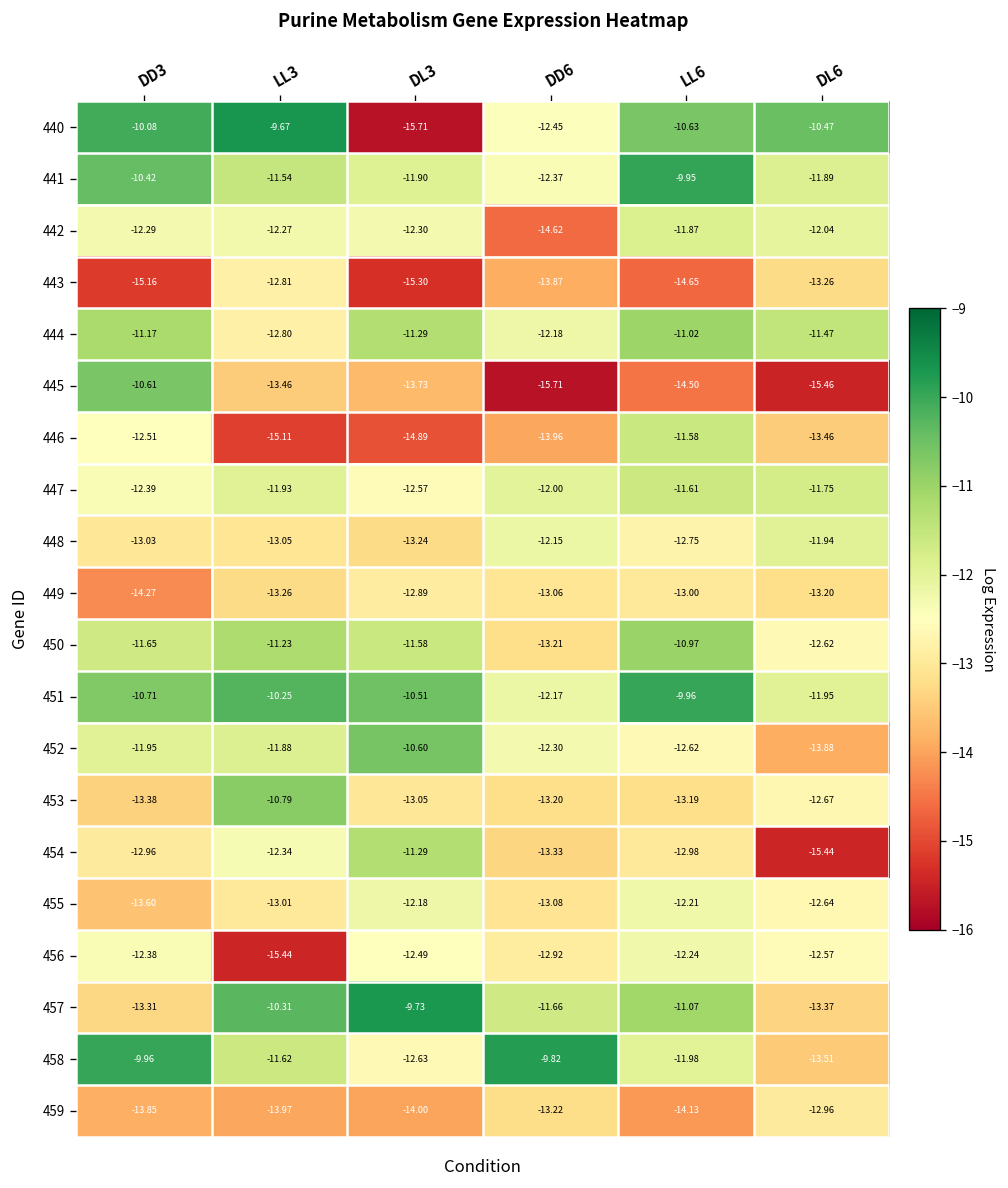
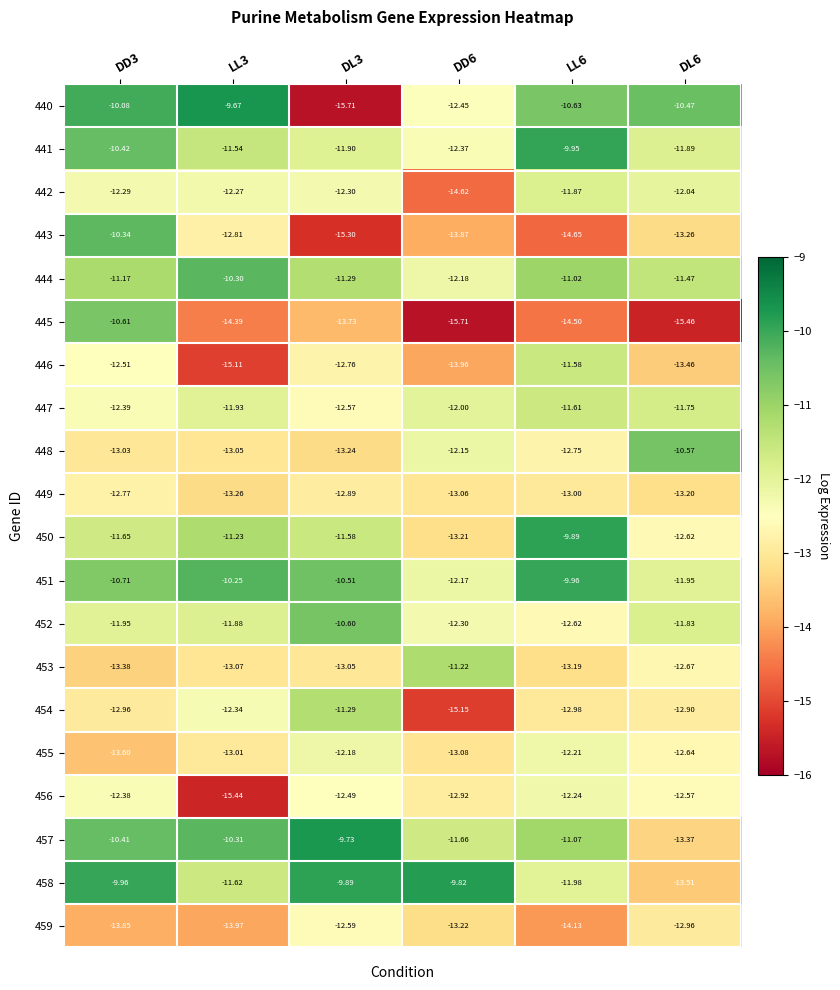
  {
    "440": {
      "DD3": -10.08,
      "LL3": -9.67,
      "DL3": -15.71,
      "DD6": -12.45,
      "LL6": -10.63,
      "DL6": -10.47
    },
    "441": {
      "DD3": -10.42,
      "LL3": -11.54,
      "DL3": -11.90,
      "DD6": -12.37,
      "LL6": -9.95,
      "DL6": -11.89
    },
    "442": {
      "DD3": -12.29,
      "LL3": -12.27,
      "DL3": -12.30,
      "DD6": -14.62,
      "LL6": -11.87,
      "DL6": -12.04
    },
    "443": {
-     "DD3": -15.16,
+     "DD3": -10.34,
      "LL3": -12.81,
      "DL3": -15.30,
      "DD6": -13.87,
      "LL6": -14.65,
      "DL6": -13.26
    },
    "444": {
      "DD3": -11.17,
-     "LL3": -12.80,
+     "LL3": -10.30,
      "DL3": -11.29,
      "DD6": -12.18,
      "LL6": -11.02,
      "DL6": -11.47
    },
    "445": {
      "DD3": -10.61,
-     "LL3": -13.46,
+     "LL3": -14.39,
      "DL3": -13.73,
      "DD6": -15.71,
      "LL6": -14.50,
      "DL6": -15.46
    },
    "446": {
      "DD3": -12.51,
      "LL3": -15.11,
-     "DL3": -14.89,
+     "DL3": -12.76,
      "DD6": -13.96,
      "LL6": -11.58,
      "DL6": -13.46
    },
    "447": {
      "DD3": -12.39,
      "LL3": -11.93,
      "DL3": -12.57,
      "DD6": -12.00,
      "LL6": -11.61,
      "DL6": -11.75
    },
    "448": {
      "DD3": -13.03,
      "LL3": -13.05,
      "DL3": -13.24,
      "DD6": -12.15,
      "LL6": -12.75,
-     "DL6": -11.94
+     "DL6": -10.57
    },
    "449": {
-     "DD3": -14.27,
+     "DD3": -12.77,
      "LL3": -13.26,
      "DL3": -12.89,
      "DD6": -13.06,
      "LL6": -13.00,
      "DL6": -13.20
    },
    "450": {
      "DD3": -11.65,
      "LL3": -11.23,
      "DL3": -11.58,
      "DD6": -13.21,
-     "LL6": -10.97,
+     "LL6": -9.89,
      "DL6": -12.62
    },
    "451": {
      "DD3": -10.71,
      "LL3": -10.25,
      "DL3": -10.51,
      "DD6": -12.17,
      "LL6": -9.96,
      "DL6": -11.95
    },
    "452": {
      "DD3": -11.95,
      "LL3": -11.88,
      "DL3": -10.60,
      "DD6": -12.30,
      "LL6": -12.62,
-     "DL6": -13.88
+     "DL6": -11.83
    },
    "453": {
      "DD3": -13.38,
-     "LL3": -10.79,
+     "LL3": -13.07,
      "DL3": -13.05,
-     "DD6": -13.20,
+     "DD6": -11.22,
      "LL6": -13.19,
      "DL6": -12.67
    },
    "454": {
      "DD3": -12.96,
      "LL3": -12.34,
      "DL3": -11.29,
-     "DD6": -13.33,
+     "DD6": -15.15,
      "LL6": -12.98,
-     "DL6": -15.44
+     "DL6": -12.90
    },
    "455": {
      "DD3": -13.60,
      "LL3": -13.01,
      "DL3": -12.18,
      "DD6": -13.08,
      "LL6": -12.21,
      "DL6": -12.64
    },
    "456": {
      "DD3": -12.38,
      "LL3": -15.44,
      "DL3": -12.49,
      "DD6": -12.92,
      "LL6": -12.24,
      "DL6": -12.57
    },
    "457": {
-     "DD3": -13.31,
+     "DD3": -10.41,
      "LL3": -10.31,
      "DL3": -9.73,
      "DD6": -11.66,
      "LL6": -11.07,
      "DL6": -13.37
    },
    "458": {
      "DD3": -9.96,
      "LL3": -11.62,
-     "DL3": -12.63,
+     "DL3": -9.89,
      "DD6": -9.82,
      "LL6": -11.98,
      "DL6": -13.51
    },
    "459": {
      "DD3": -13.85,
      "LL3": -13.97,
-     "DL3": -14.00,
+     "DL3": -12.59,
      "DD6": -13.22,
      "LL6": -14.13,
      "DL6": -12.96
    }
  }
